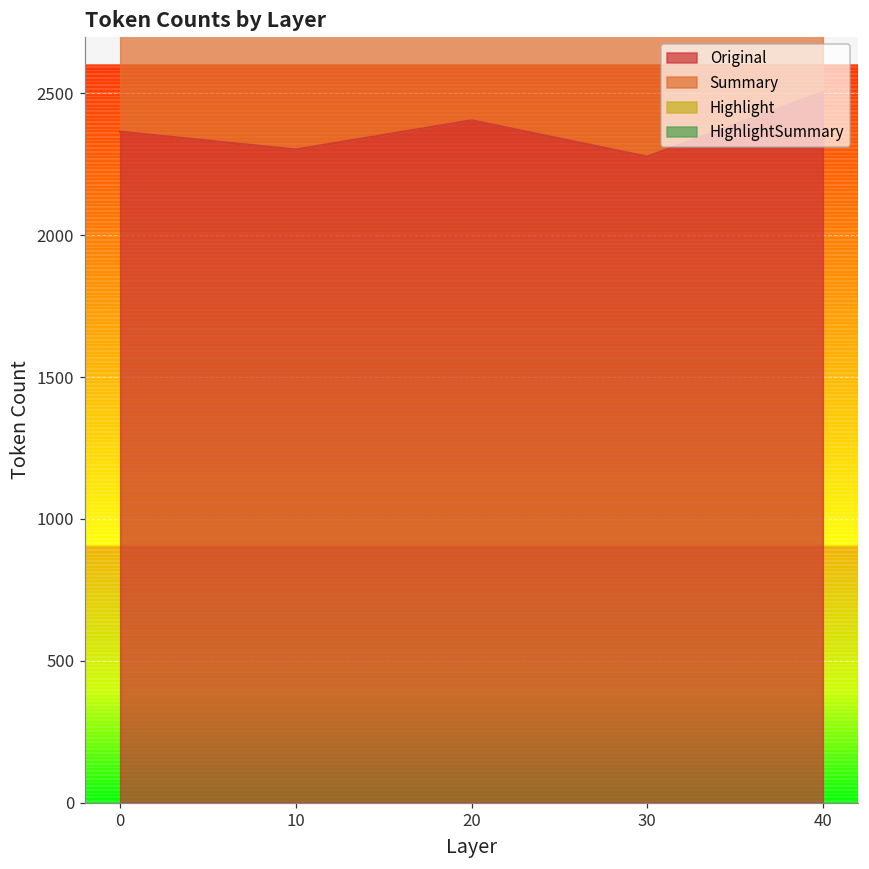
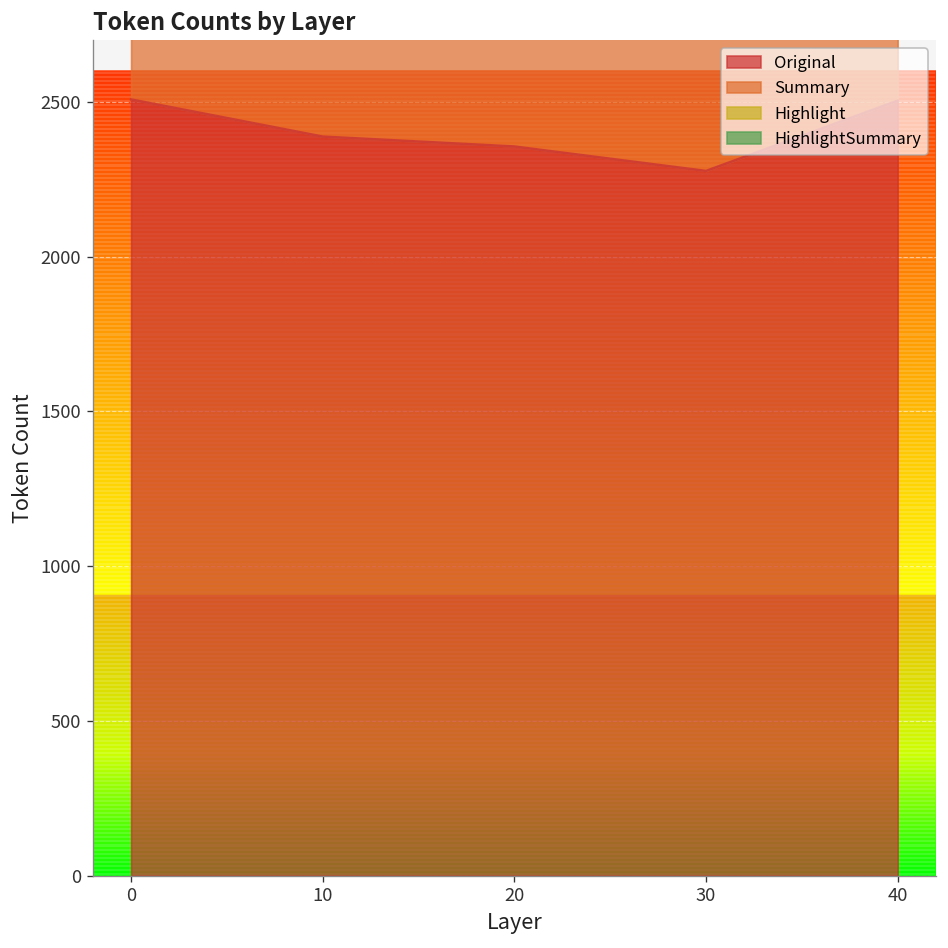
  {
    "Original": {
-     "0": 2370,
-     "10": 2300,
-     "20": 2410,
+     "0": 2510,
+     "10": 2390,
+     "20": 2360,
      "30": 2280
    }
  }
